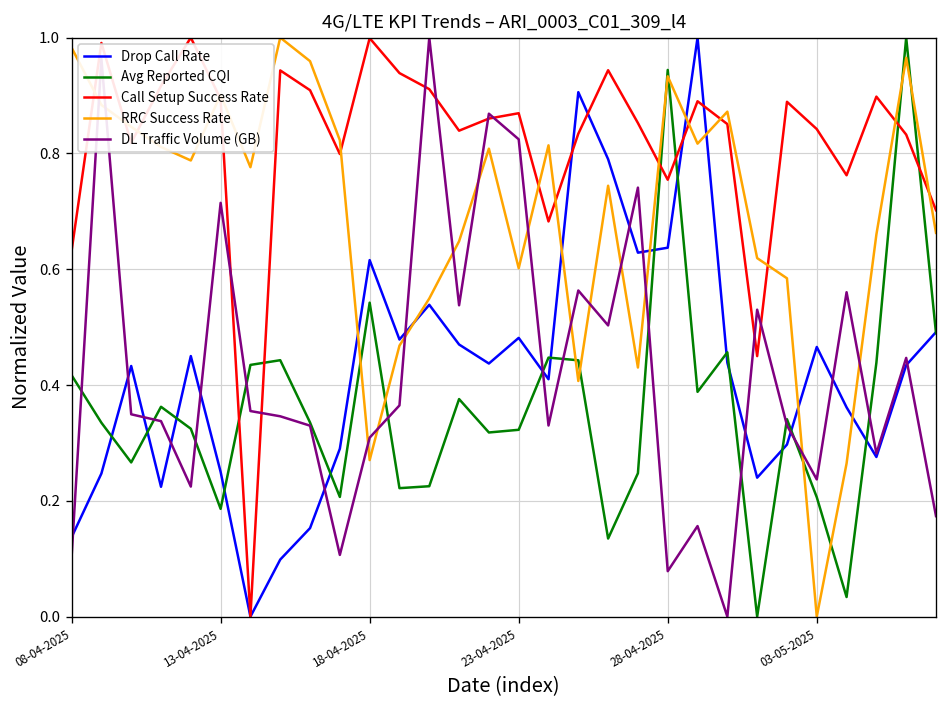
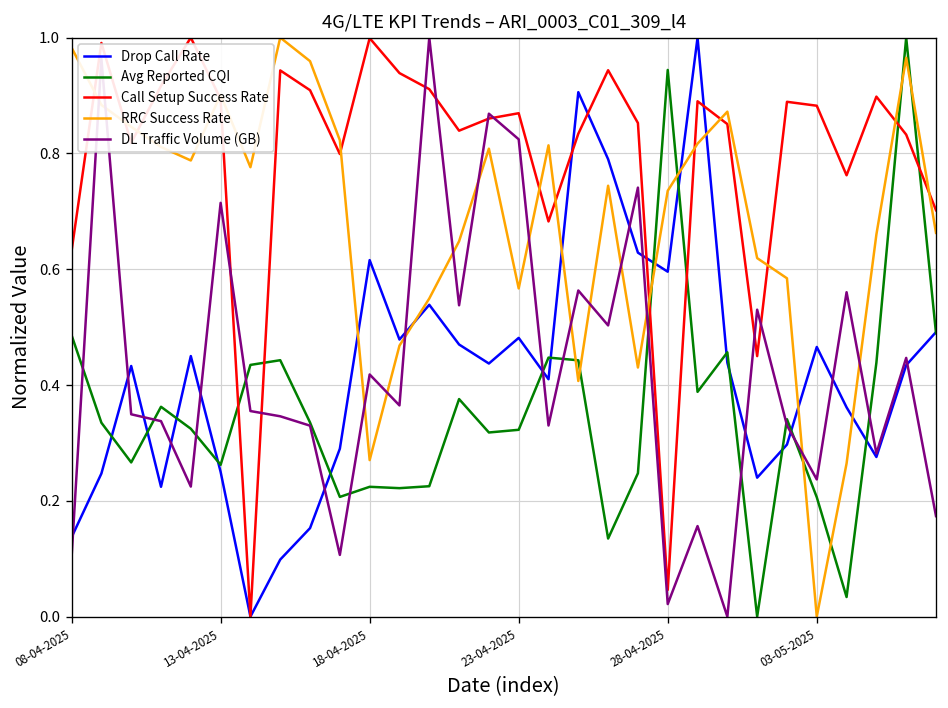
  {
    "Drop Call Rate": {
      "08-04-2025": 0.14,
      "13-04-2025": 0.25,
      "18-04-2025": 0.62,
      "23-04-2025": 0.48,
-     "28-04-2025": 0.64,
+     "28-04-2025": 0.60,
      "03-05-2025": 0.47
    },
    "Avg Reported CQI": {
-     "08-04-2025": 0.42,
-     "13-04-2025": 0.19,
-     "18-04-2025": 0.54,
+     "08-04-2025": 0.49,
+     "13-04-2025": 0.26,
+     "18-04-2025": 0.22,
      "23-04-2025": 0.32,
      "28-04-2025": 0.94,
      "03-05-2025": 0.21
    },
    "Call Setup Success Rate": {
      "08-04-2025": 0.63,
      "18-04-2025": 1.00,
      "23-04-2025": 0.87,
-     "28-04-2025": 0.75,
-     "03-05-2025": 0.84
+     "28-04-2025": 0.05,
+     "03-05-2025": 0.88
    },
    "RRC Success Rate": {
      "08-04-2025": 0.98,
      "18-04-2025": 0.27,
-     "23-04-2025": 0.60,
-     "28-04-2025": 0.93,
+     "23-04-2025": 0.57,
+     "28-04-2025": 0.74,
      "03-05-2025": 0.00
    },
    "DL Traffic Volume (GB)": {
      "08-04-2025": 0.10,
      "13-04-2025": 0.71,
-     "18-04-2025": 0.31,
+     "18-04-2025": 0.42,
      "23-04-2025": 0.82,
-     "28-04-2025": 0.08,
+     "28-04-2025": 0.02,
      "03-05-2025": 0.24
    }
  }
